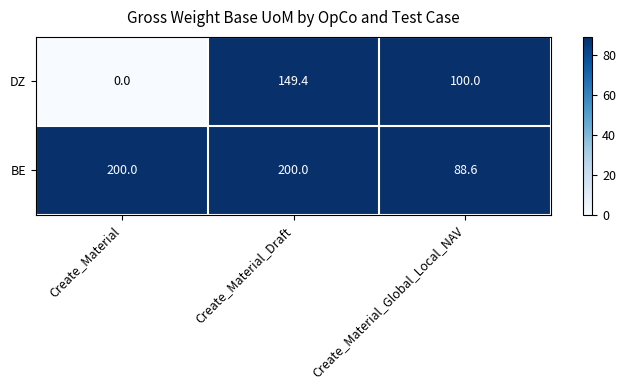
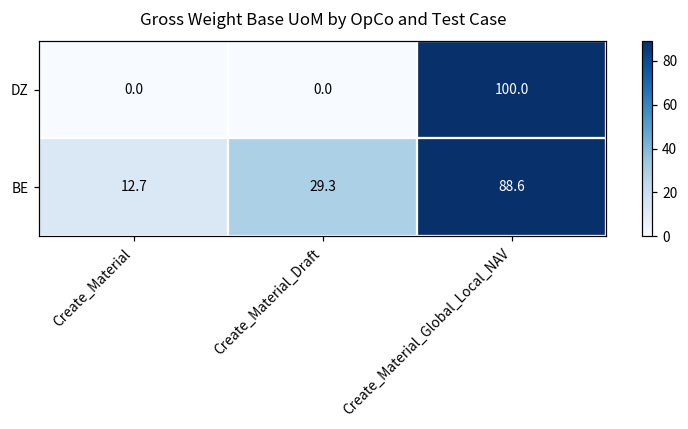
  {
    "DZ": {
      "Create_Material": 0.0,
-     "Create_Material_Draft": 149.4,
+     "Create_Material_Draft": 0.0,
      "Create_Material_Global_Local_NAV": 100.0
    },
    "BE": {
-     "Create_Material": 200.0,
-     "Create_Material_Draft": 200.0,
+     "Create_Material": 12.7,
+     "Create_Material_Draft": 29.3,
      "Create_Material_Global_Local_NAV": 88.6
    }
  }
